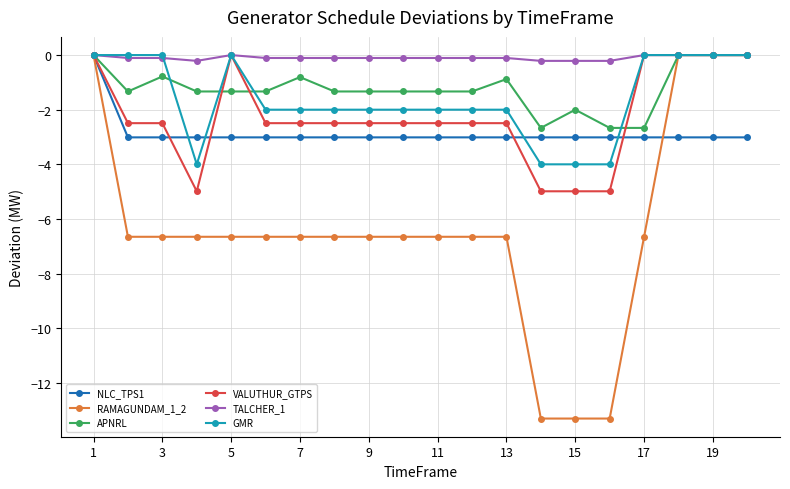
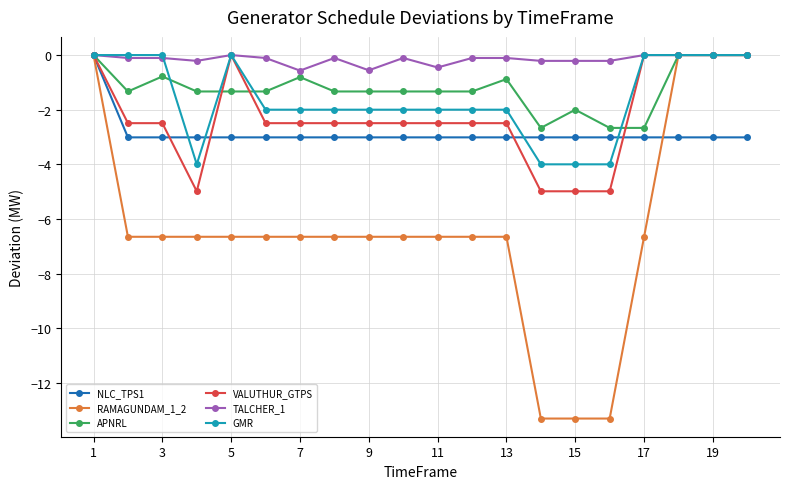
  {
    "APNRL": {
      "3": -0.8,
      "5": -1.3,
      "7": -0.8,
      "9": -1.3,
      "11": -1.3,
      "13": -0.9,
      "15": -2.0,
      "17": -2.7
    },
    "TALCHER_1": {
      "3": -0.1,
-     "7": -0.1,
-     "9": -0.1,
-     "11": -0.1,
+     "7": -0.6,
+     "9": -0.6,
+     "11": -0.5,
      "13": -0.1,
      "15": -0.2
    }
  }
